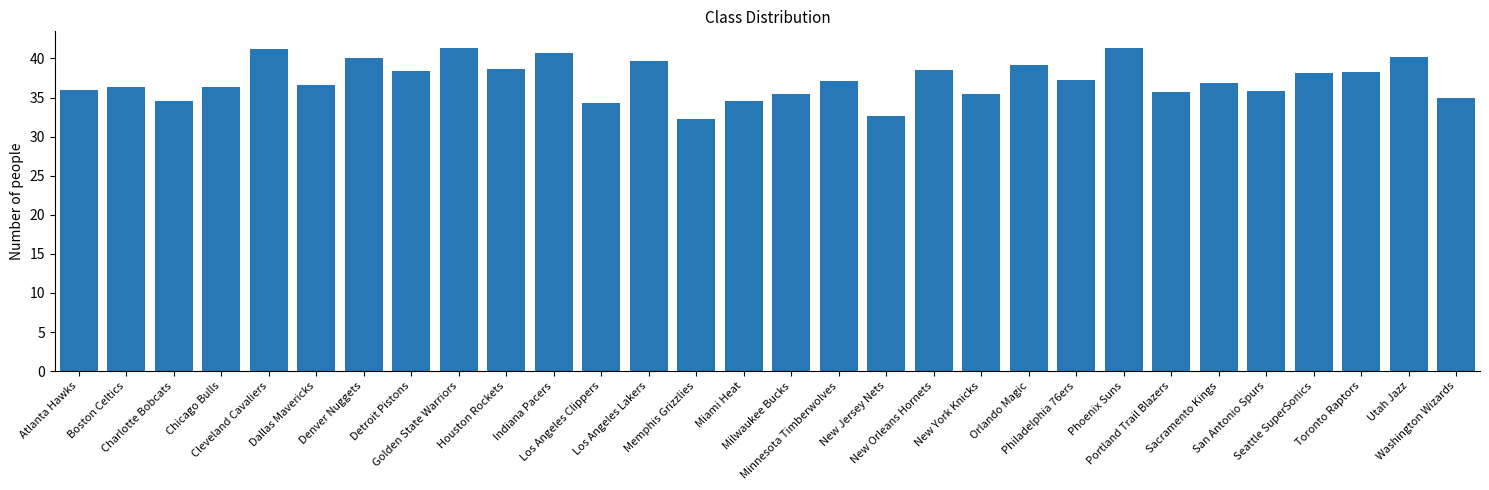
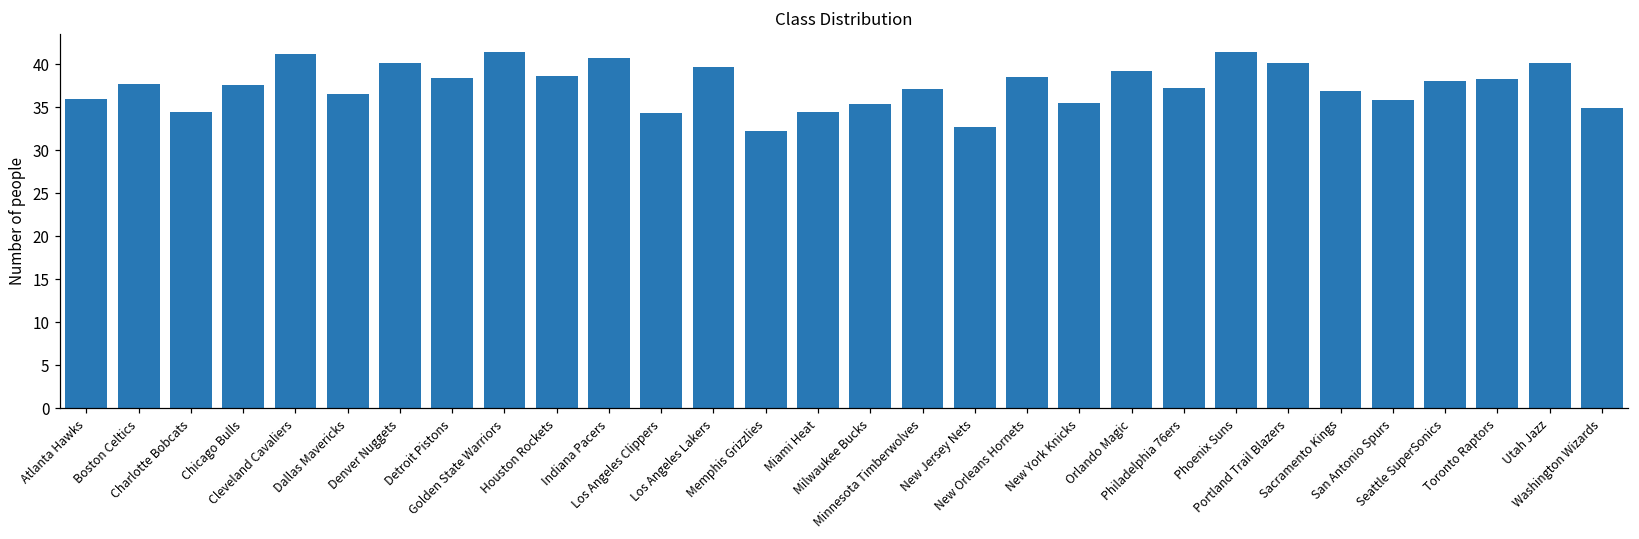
  {
    "Atlanta Hawks": 36,
-   "Boston Celtics": 36,
+   "Boston Celtics": 38,
    "Charlotte Bobcats": 35,
-   "Chicago Bulls": 36,
+   "Chicago Bulls": 38,
    "Cleveland Cavaliers": 41,
    "Dallas Mavericks": 37,
    "Denver Nuggets": 40,
    "Detroit Pistons": 38,
    "Golden State Warriors": 41,
    "Houston Rockets": 39,
    "Indiana Pacers": 41,
    "Los Angeles Clippers": 34,
    "Los Angeles Lakers": 40,
    "Memphis Grizzlies": 32,
    "Miami Heat": 35,
    "Milwaukee Bucks": 35,
    "Minnesota Timberwolves": 37,
    "New Jersey Nets": 33,
    "New Orleans Hornets": 39,
    "New York Knicks": 36,
    "Orlando Magic": 39,
    "Philadelphia 76ers": 37,
    "Phoenix Suns": 41,
-   "Portland Trail Blazers": 36,
+   "Portland Trail Blazers": 40,
    "Sacramento Kings": 37,
    "San Antonio Spurs": 36,
    "Seattle SuperSonics": 38,
    "Toronto Raptors": 38,
    "Utah Jazz": 40,
    "Washington Wizards": 35
  }
